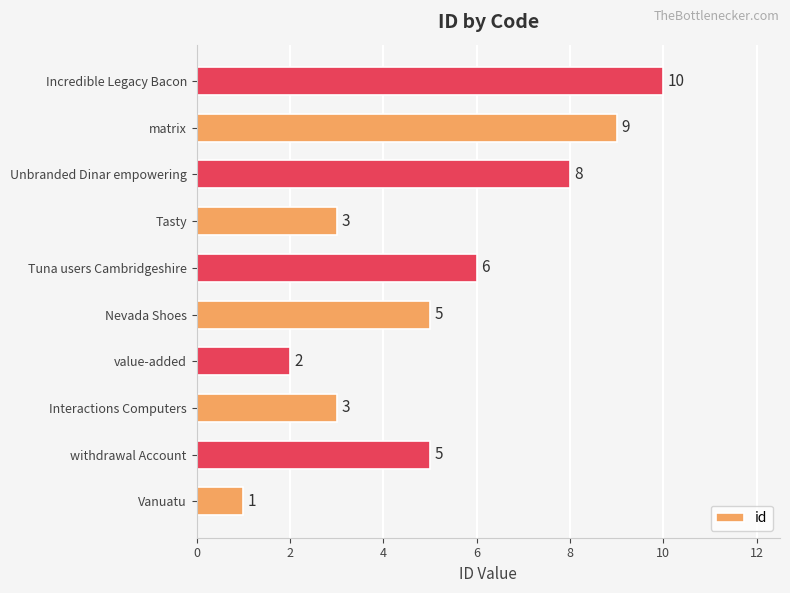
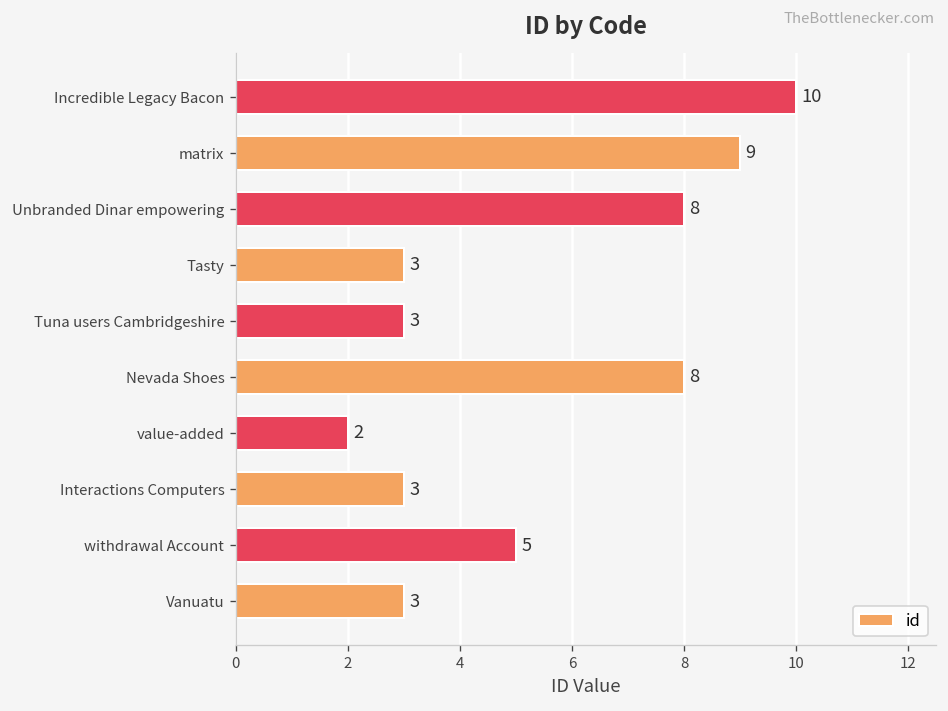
  {
    "Incredible Legacy Bacon": 10,
    "matrix": 9,
    "Unbranded Dinar empowering": 8,
    "Tasty": 3,
-   "Tuna users Cambridgeshire": 6,
-   "Nevada Shoes": 5,
+   "Tuna users Cambridgeshire": 3,
+   "Nevada Shoes": 8,
    "value-added": 2,
    "Interactions Computers": 3,
    "withdrawal Account": 5,
-   "Vanuatu": 1
+   "Vanuatu": 3
  }
